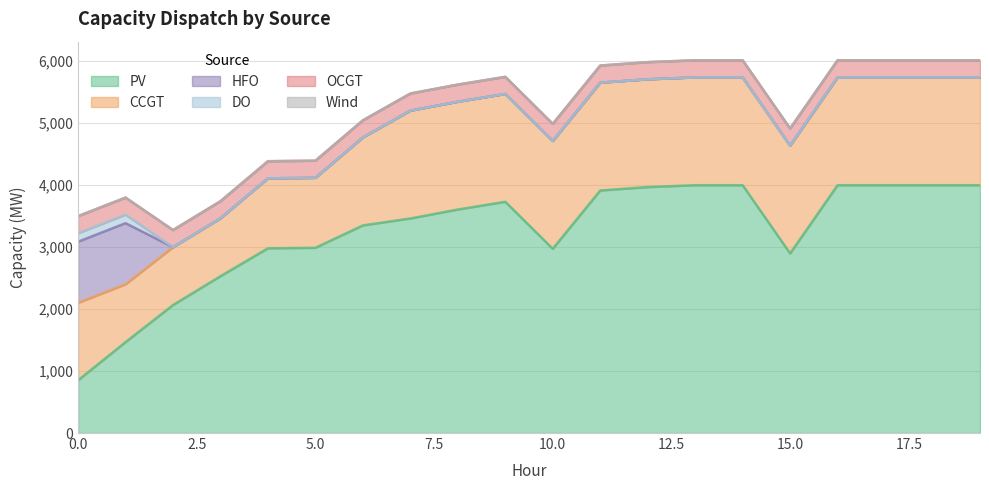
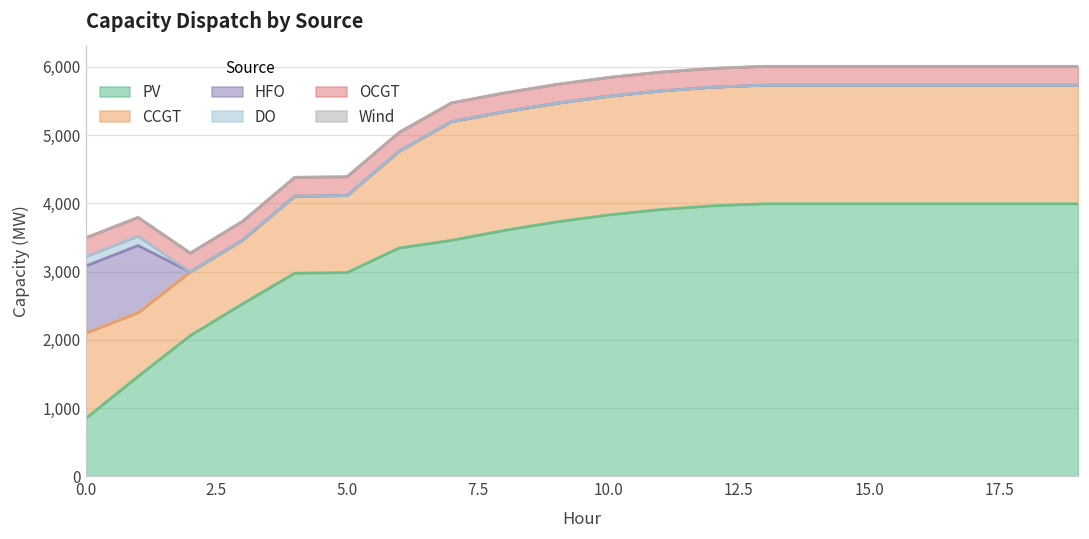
  {
    "PV": {
      "0.0": "900",
      "5.0": "3,000",
-     "10.0": "3,000",
-     "15.0": "2,900"
+     "10.0": "3,800",
+     "15.0": "4,000"
    },
    "CCGT": {
      "0.0": "1,200"
    }
  }
